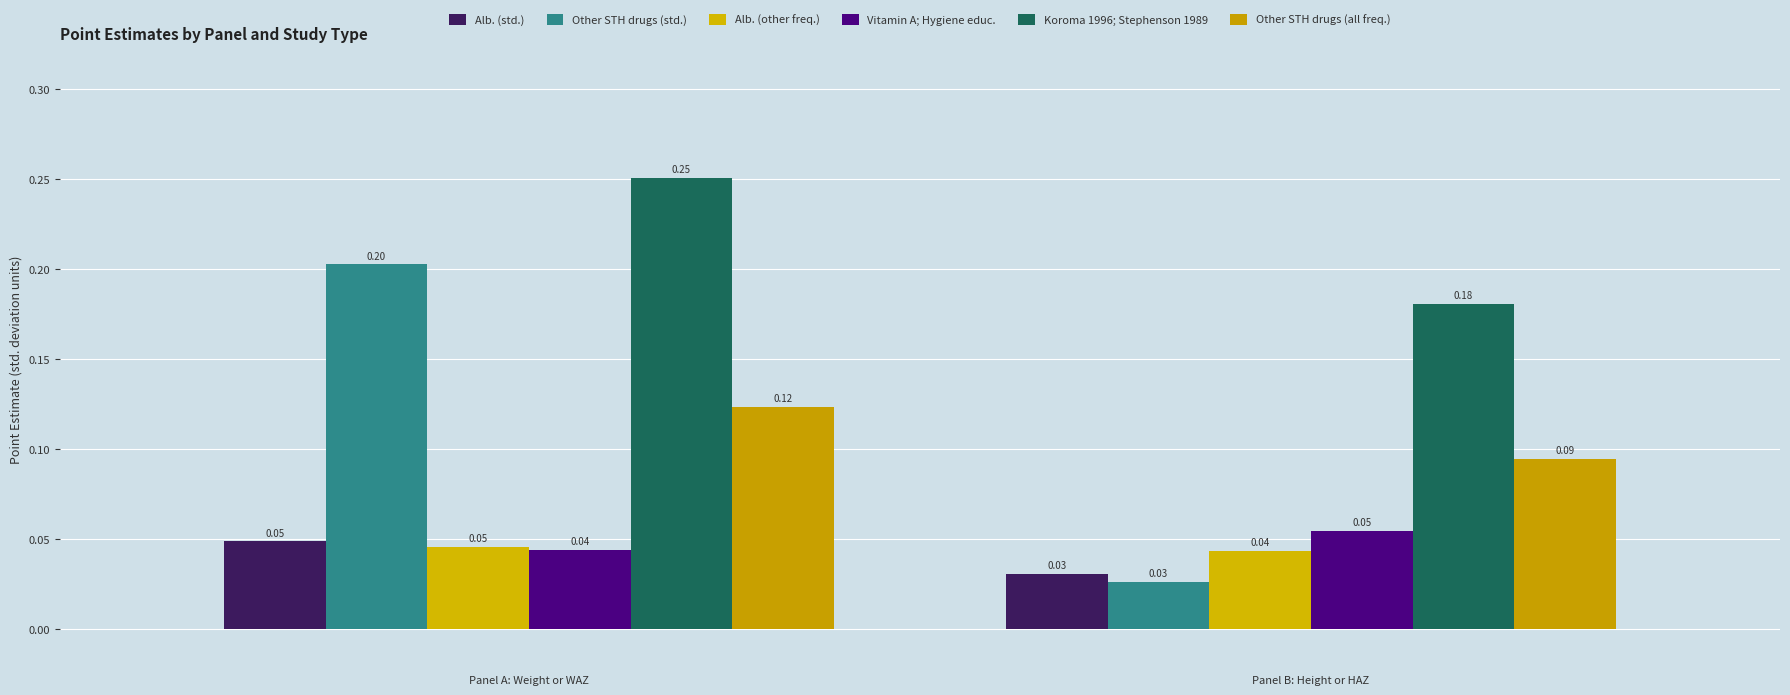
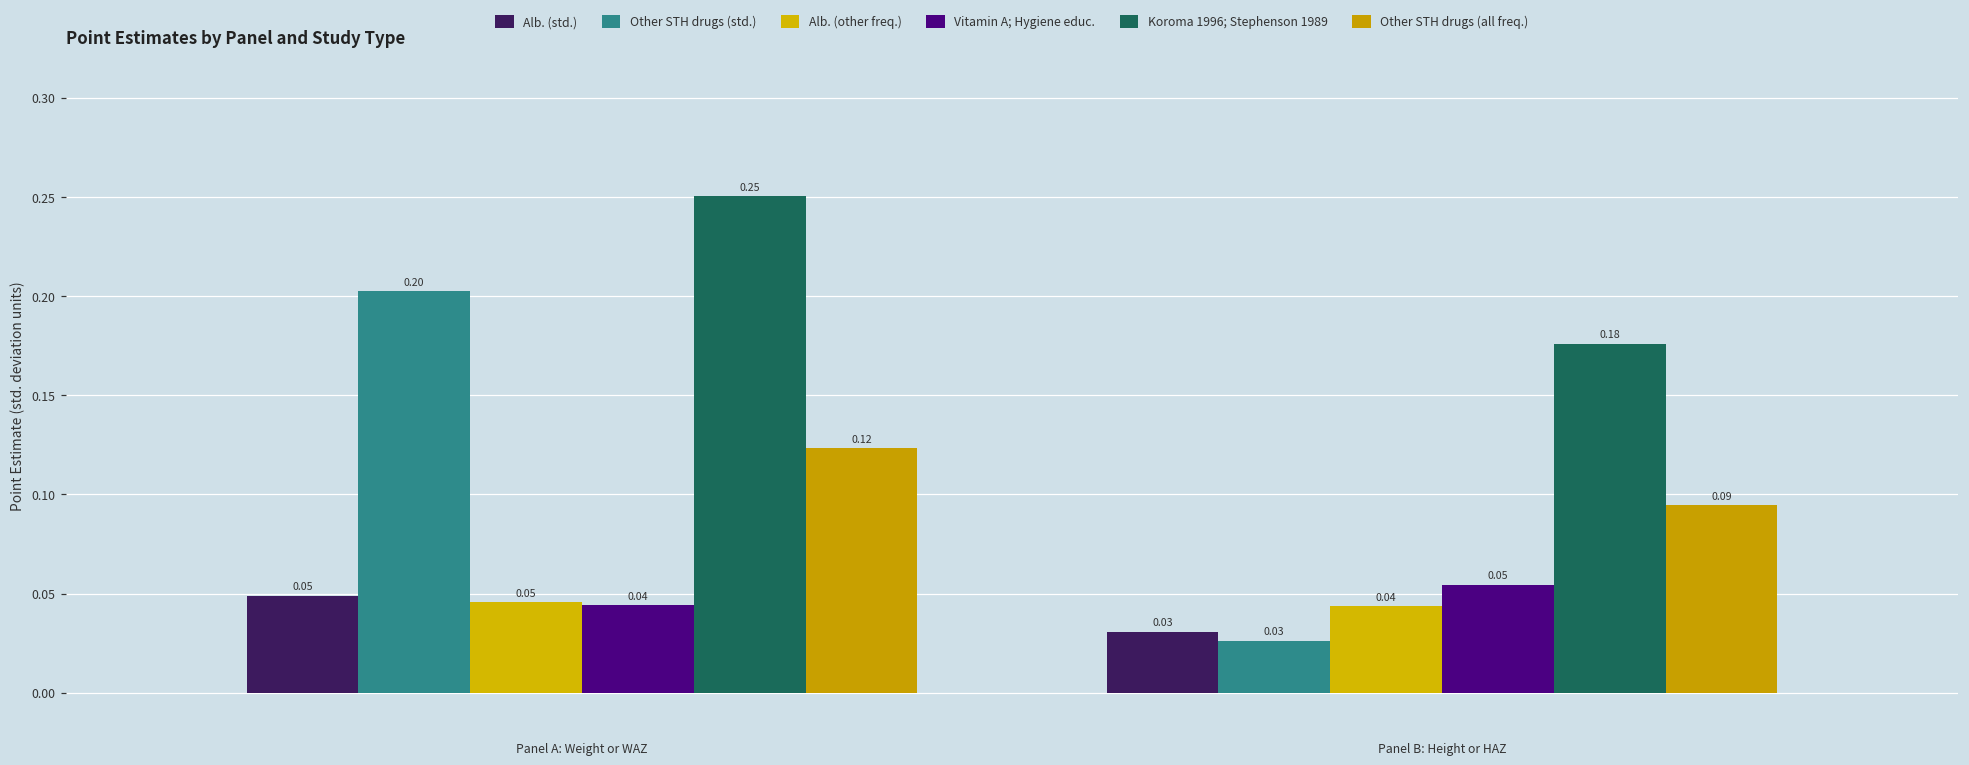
  {
    "Other STH drugs (std.)": {
      "Panel A: Weight or WAZ": 0.20,
      "Panel B: Height or HAZ": 0.03
    },
    "Koroma 1996; Stephenson 1989": {
-     "Panel B: Height or HAZ": 0.180
+     "Panel B: Height or HAZ": 0.176
    }
  }
